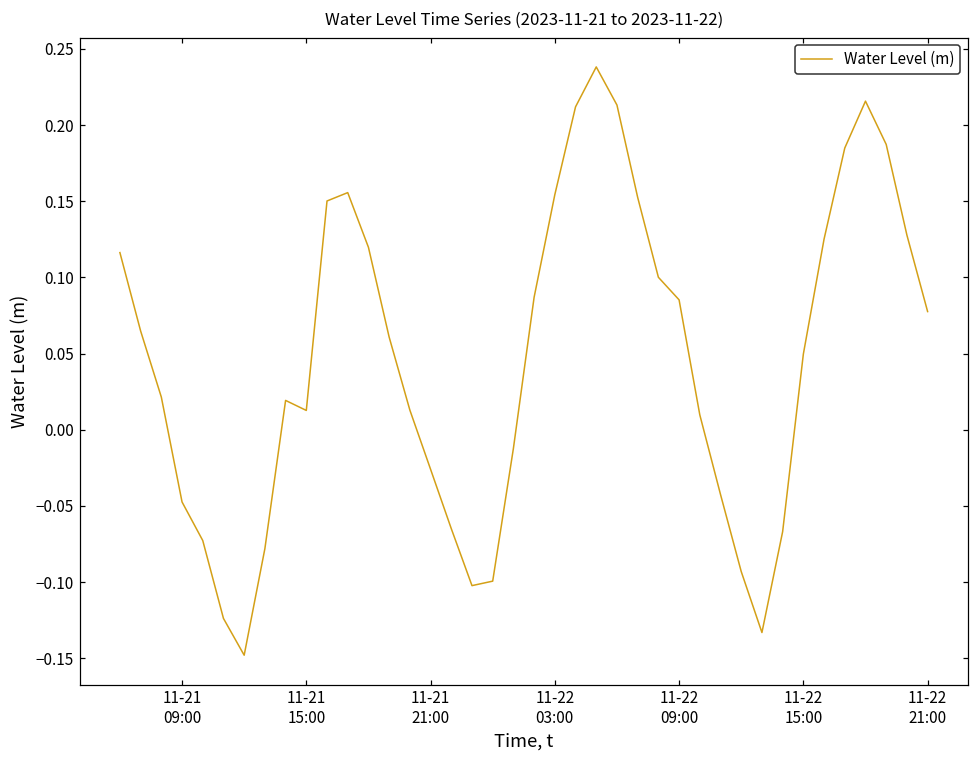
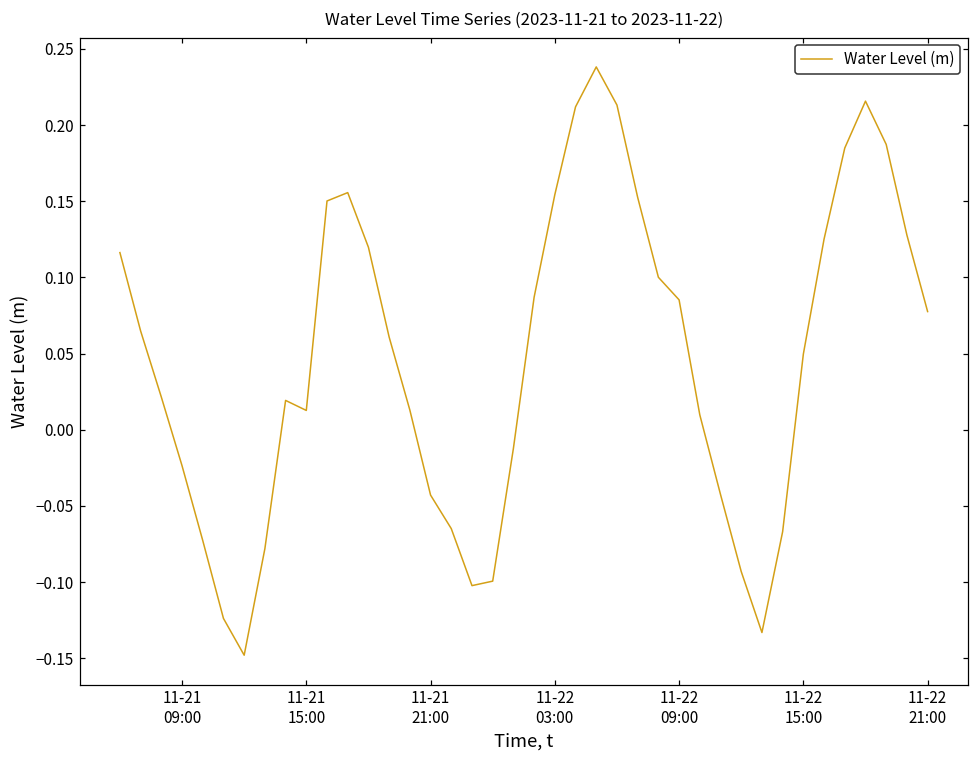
  {
-   "11-21 09:00": -0.047,
+   "11-21 09:00": -0.024,
    "11-21 15:00": 0.013,
-   "11-21 21:00": -0.026,
+   "11-21 21:00": -0.043,
    "11-22 03:00": 0.154,
    "11-22 09:00": 0.085,
    "11-22 15:00": 0.050,
    "11-22 21:00": 0.078
  }
